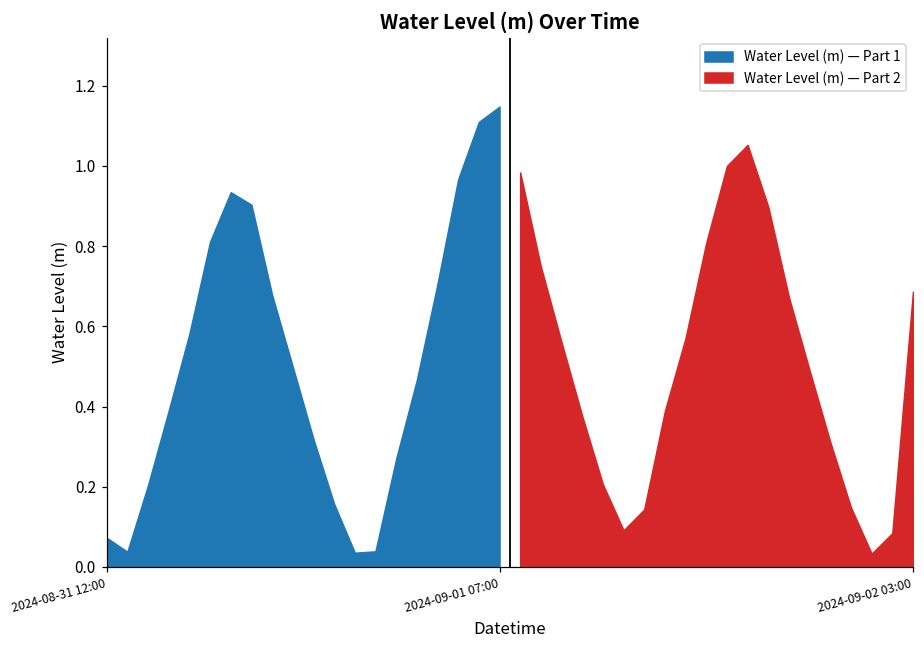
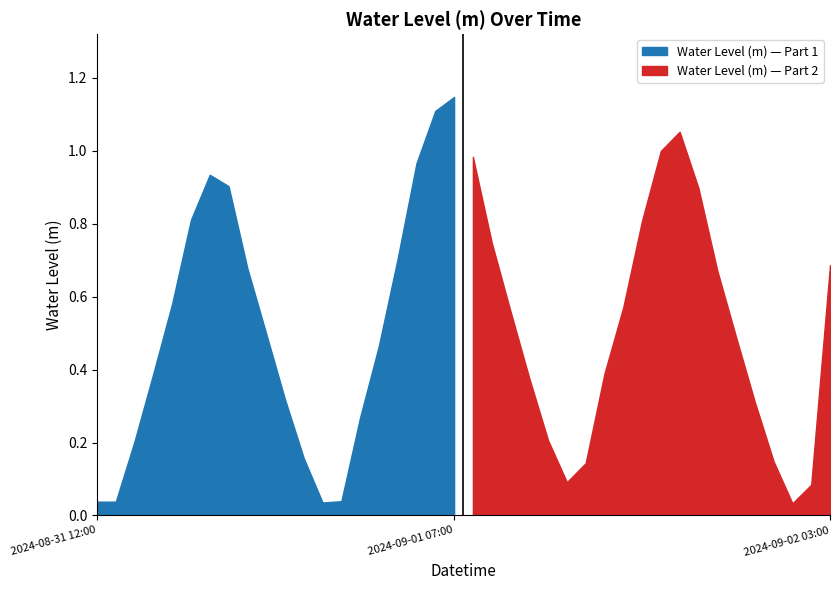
  {
    "Water Level (m) — Part 1": {
-     "2024-08-31 12:00": 0.07,
+     "2024-08-31 12:00": 0.04,
      "2024-09-01 07:00": 1.15
    },
    "Water Level (m) — Part 2": {
      "2024-09-02 03:00": 0.69
    }
  }
